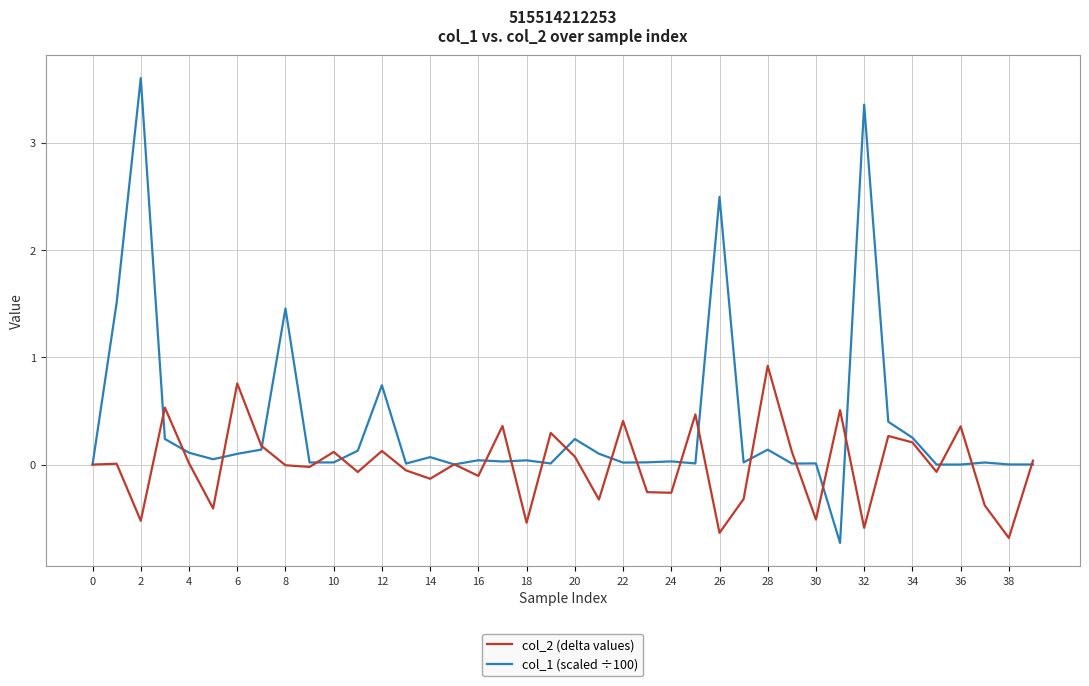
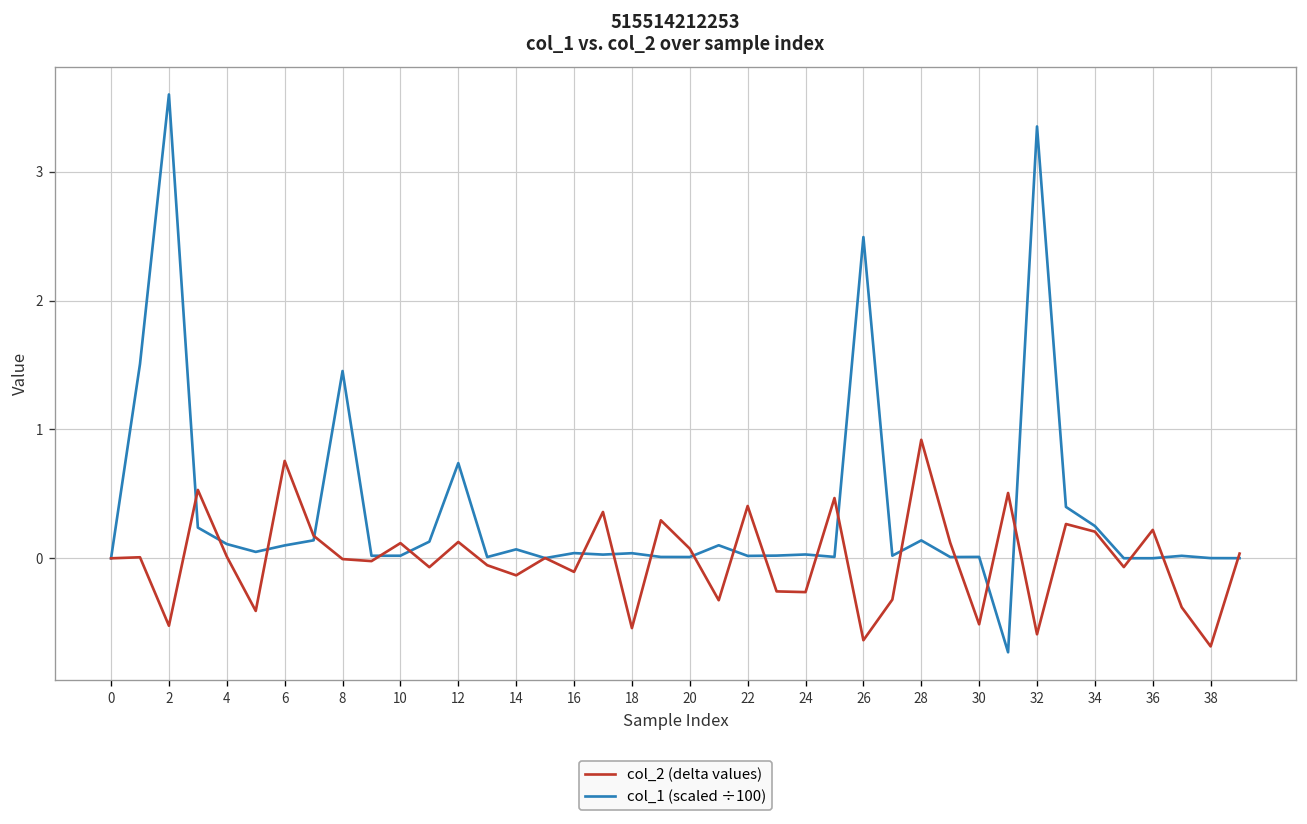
  {
    "col_2 (delta values)": {
      "2": -0.52,
      "4": 0.01,
      "6": 0.76,
      "8": -0.01,
      "10": 0.12,
      "12": 0.13,
      "14": -0.13,
      "16": -0.11,
      "18": -0.54,
      "20": 0.07,
      "22": 0.41,
      "24": -0.26,
      "26": -0.64,
      "28": 0.92,
      "30": -0.51,
      "32": -0.59,
      "34": 0.21,
-     "36": 0.36,
+     "36": 0.22,
      "38": -0.68
    },
    "col_1 (scaled ÷100)": {
      "2": 3.60,
      "4": 0.11,
      "6": 0.10,
      "8": 1.45,
      "10": 0.02,
      "12": 0.74,
      "14": 0.07,
      "16": 0.04,
      "18": 0.04,
-     "20": 0.24,
+     "20": 0.01,
      "22": 0.02,
      "24": 0.03,
      "26": 2.49,
      "28": 0.14,
      "30": 0.01,
      "32": 3.35,
      "34": 0.25,
      "36": 0.00,
      "38": 0.00
    }
  }
